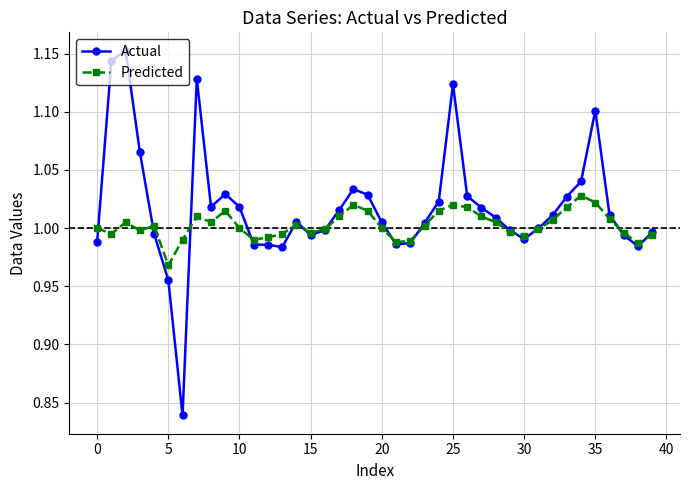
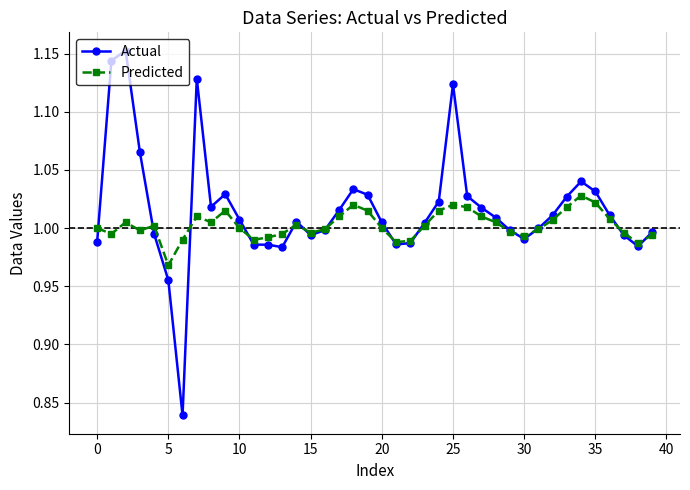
  {
    "Actual": {
      "0": 0.988,
      "5": 0.955,
-     "10": 1.018,
+     "10": 1.007,
      "20": 1.005,
      "25": 1.124,
      "30": 0.991,
-     "35": 1.101
+     "35": 1.031
    },
    "Predicted": {
      "0": 1.000,
      "5": 0.968,
      "10": 1.000,
      "20": 1.000,
      "25": 1.020,
      "30": 0.993,
      "35": 1.022
    }
  }
